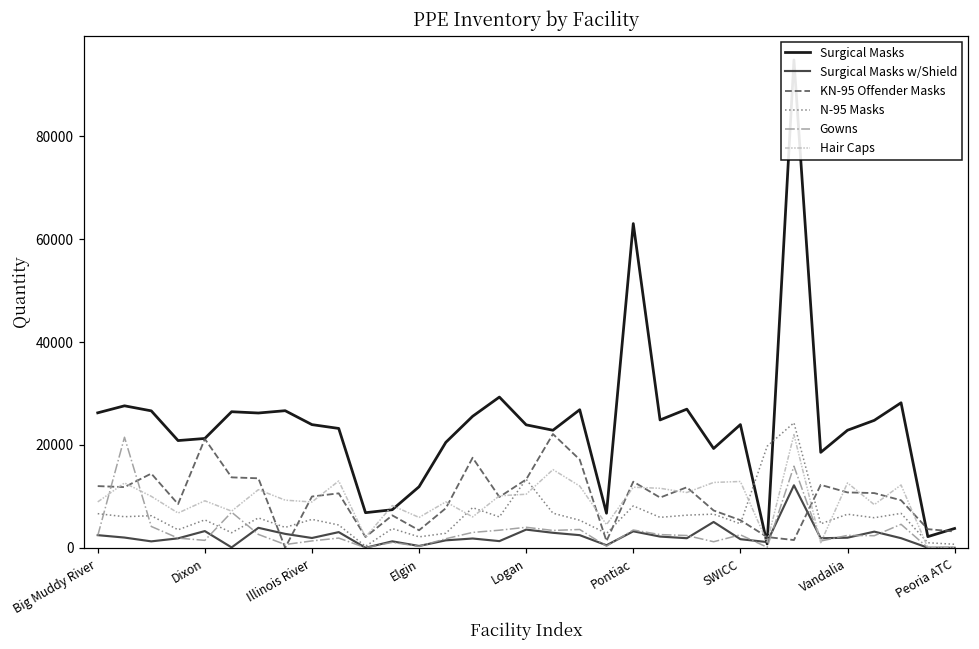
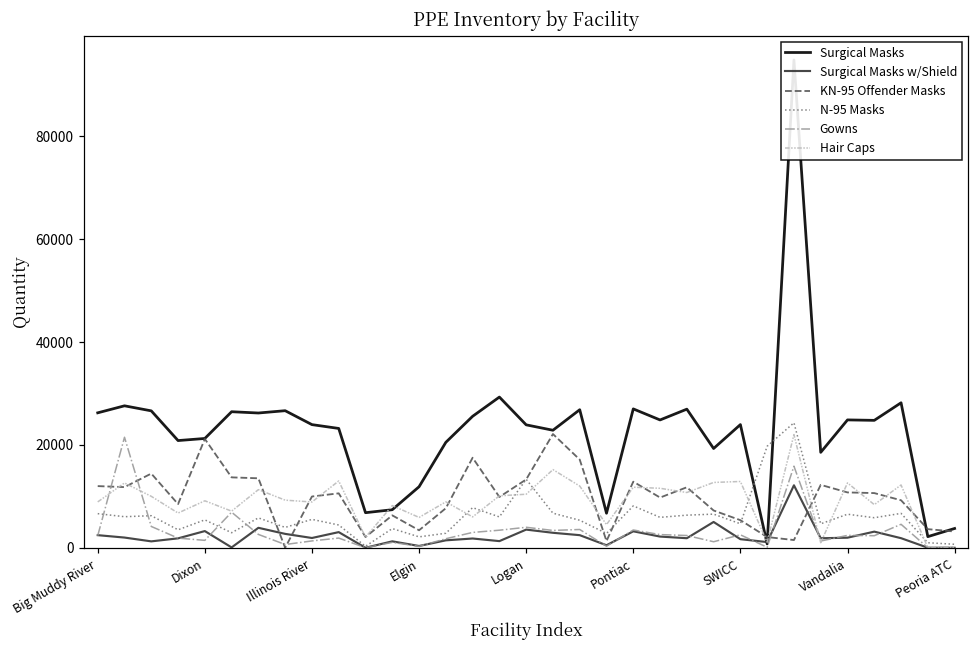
  {
    "Surgical Masks": {
      "Big Muddy River": 26000,
      "Illinois River": 24000,
      "Elgin": 12000,
      "Logan": 24000,
-     "Pontiac": 63000,
+     "Pontiac": 27000,
      "SWICC": 24000,
-     "Vandalia": 23000,
+     "Vandalia": 25000,
      "Peoria ATC": 4000
    }
  }
